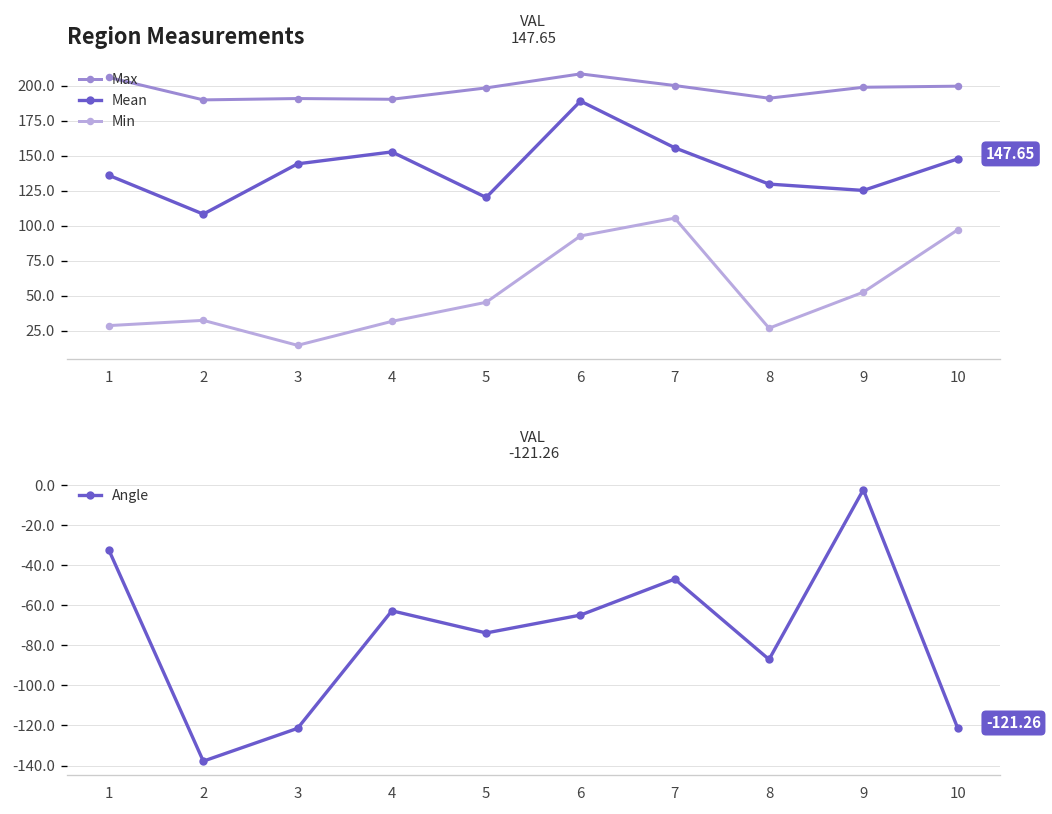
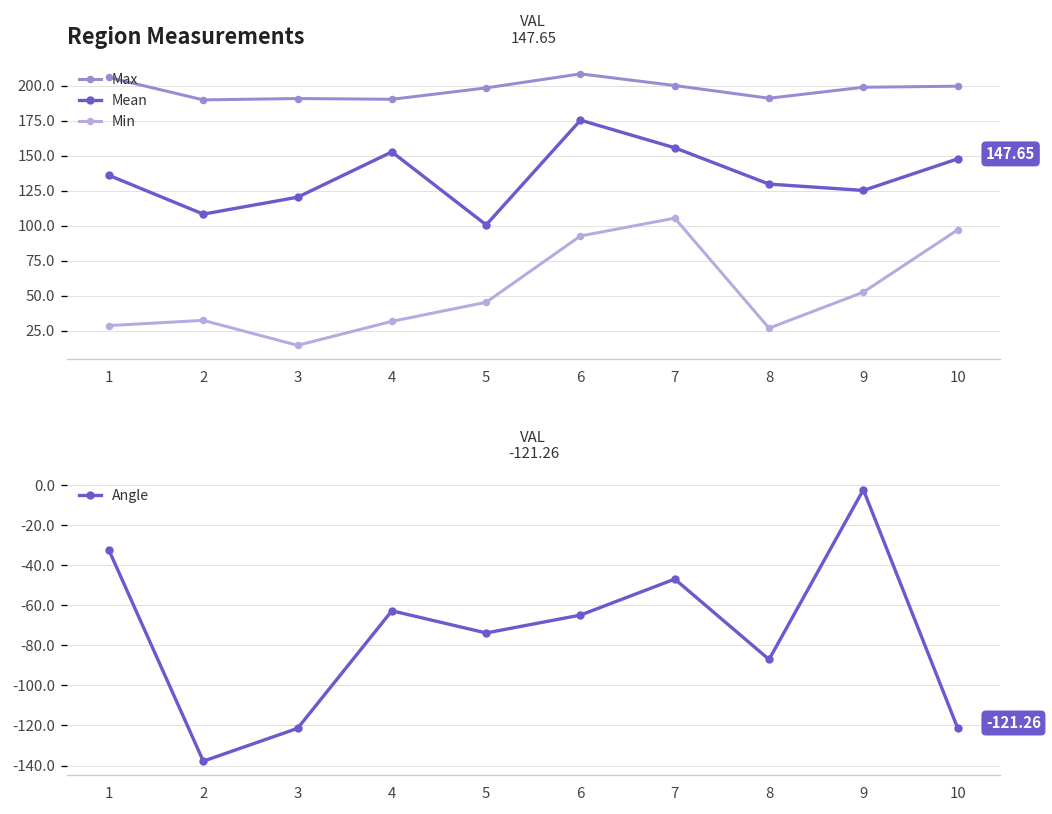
  {
    "Region Measurements": {
      "Mean": {
        "1": 136,
        "2": 108,
-       "3": 144,
+       "3": 120,
        "4": 153,
-       "5": 120,
-       "6": 189,
+       "5": 101,
+       "6": 175,
        "7": 156,
        "8": 130,
        "9": 125
      }
    }
  }
